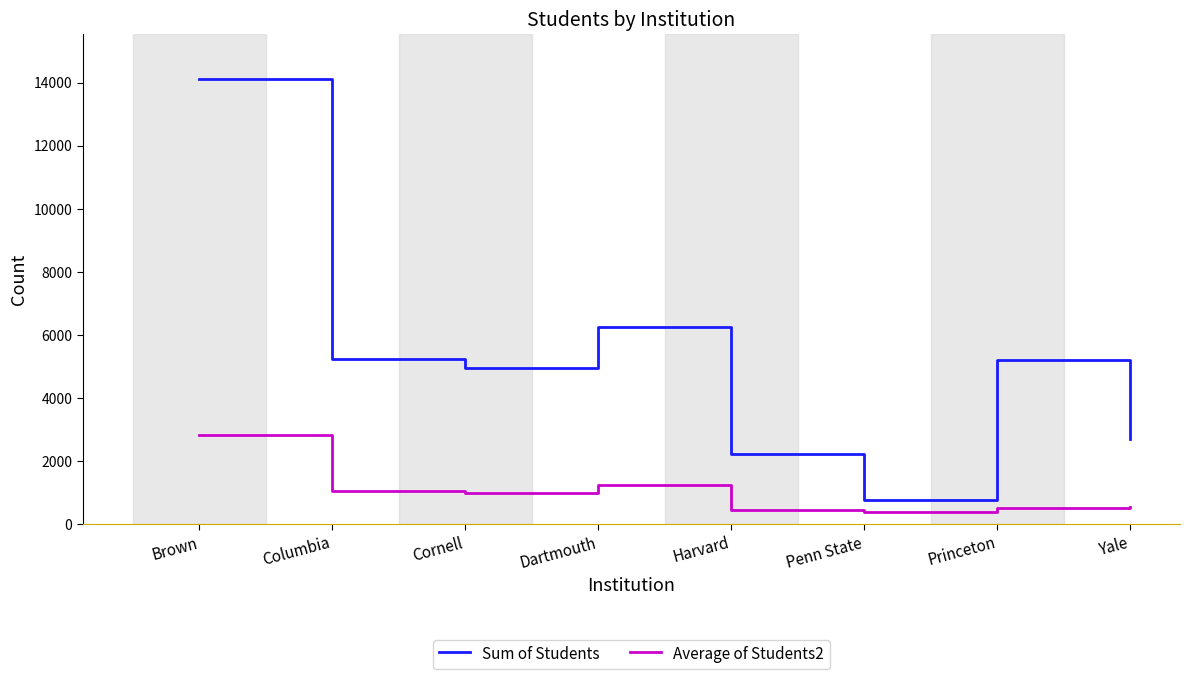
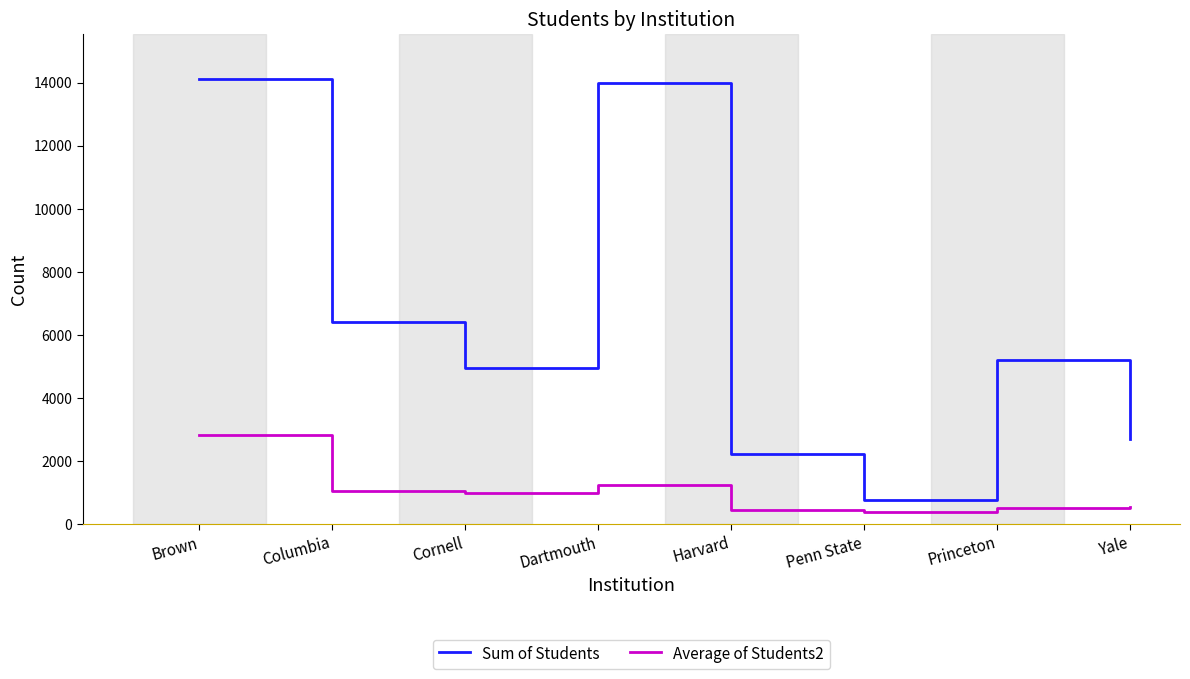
  {
    "Sum of Students": {
      "Brown": 14100,
-     "Columbia": 5300,
+     "Columbia": 6400,
      "Cornell": 5000,
-     "Dartmouth": 6200,
+     "Dartmouth": 14000,
      "Harvard": 2200,
      "Penn State": 800,
      "Princeton": 5200,
      "Yale": 2700
    },
    "Average of Students2": {
      "Brown": 2800,
      "Columbia": 1100,
      "Cornell": 1000,
      "Dartmouth": 1200,
      "Harvard": 400,
      "Penn State": 400,
      "Princeton": 500,
      "Yale": 500
    }
  }
